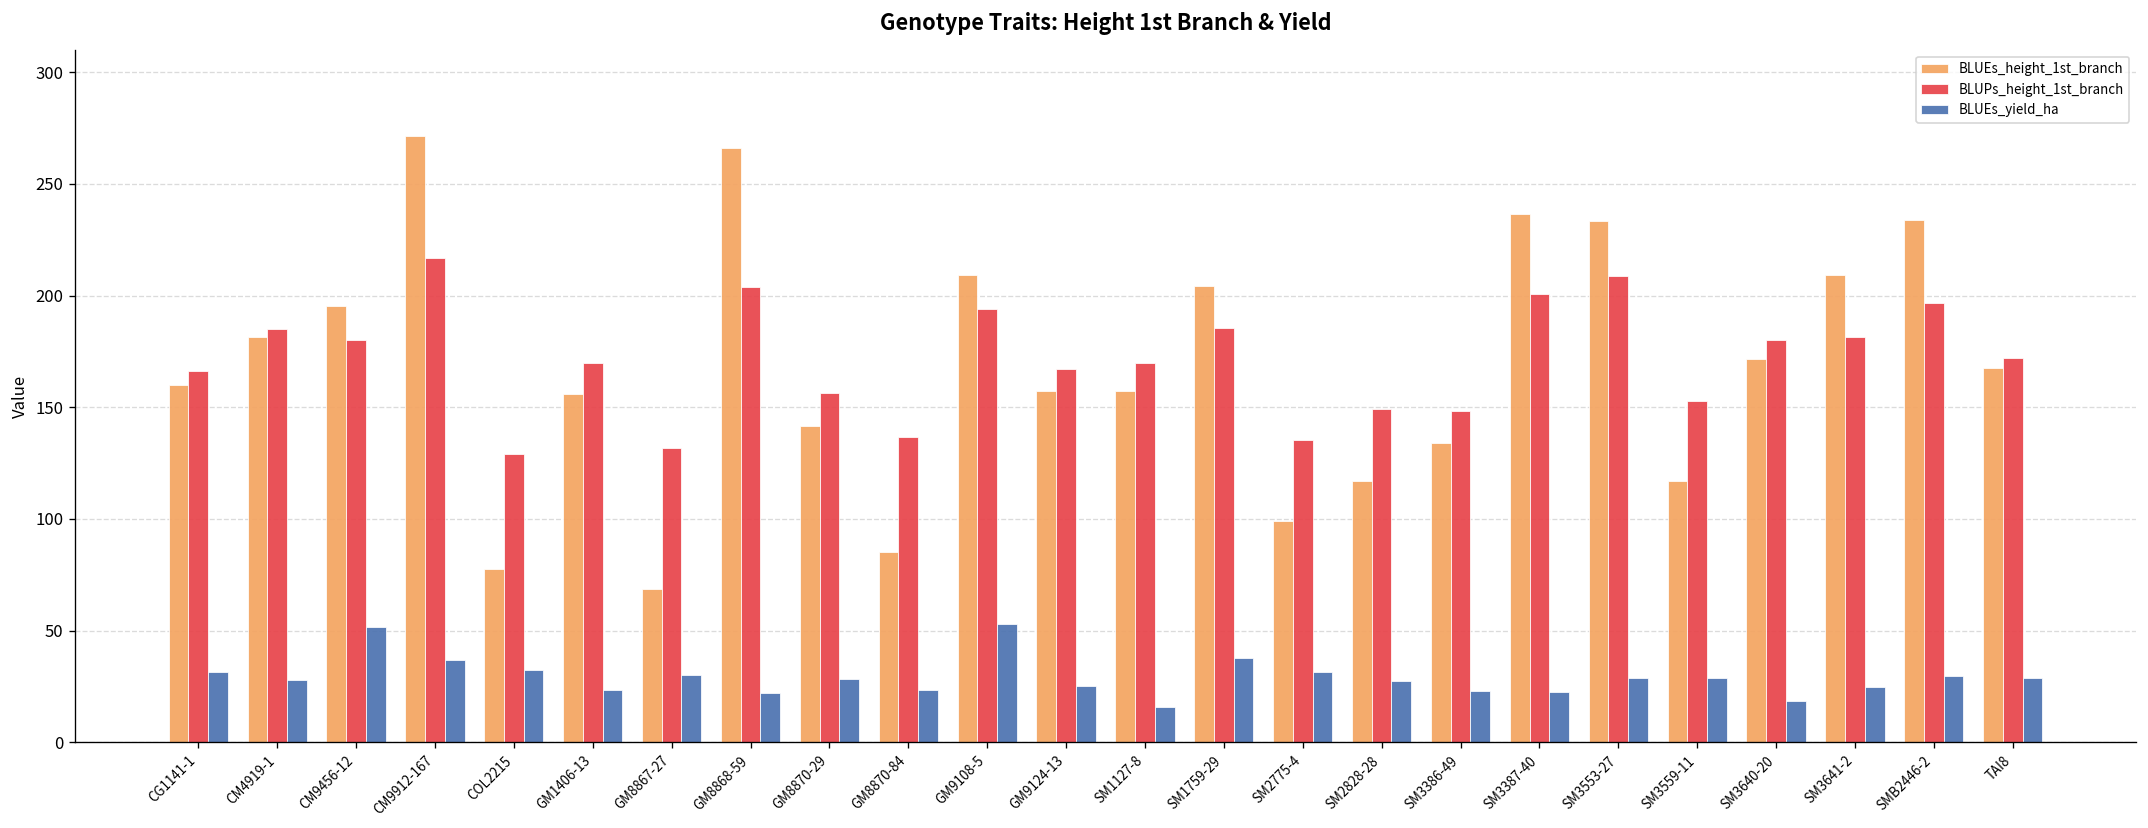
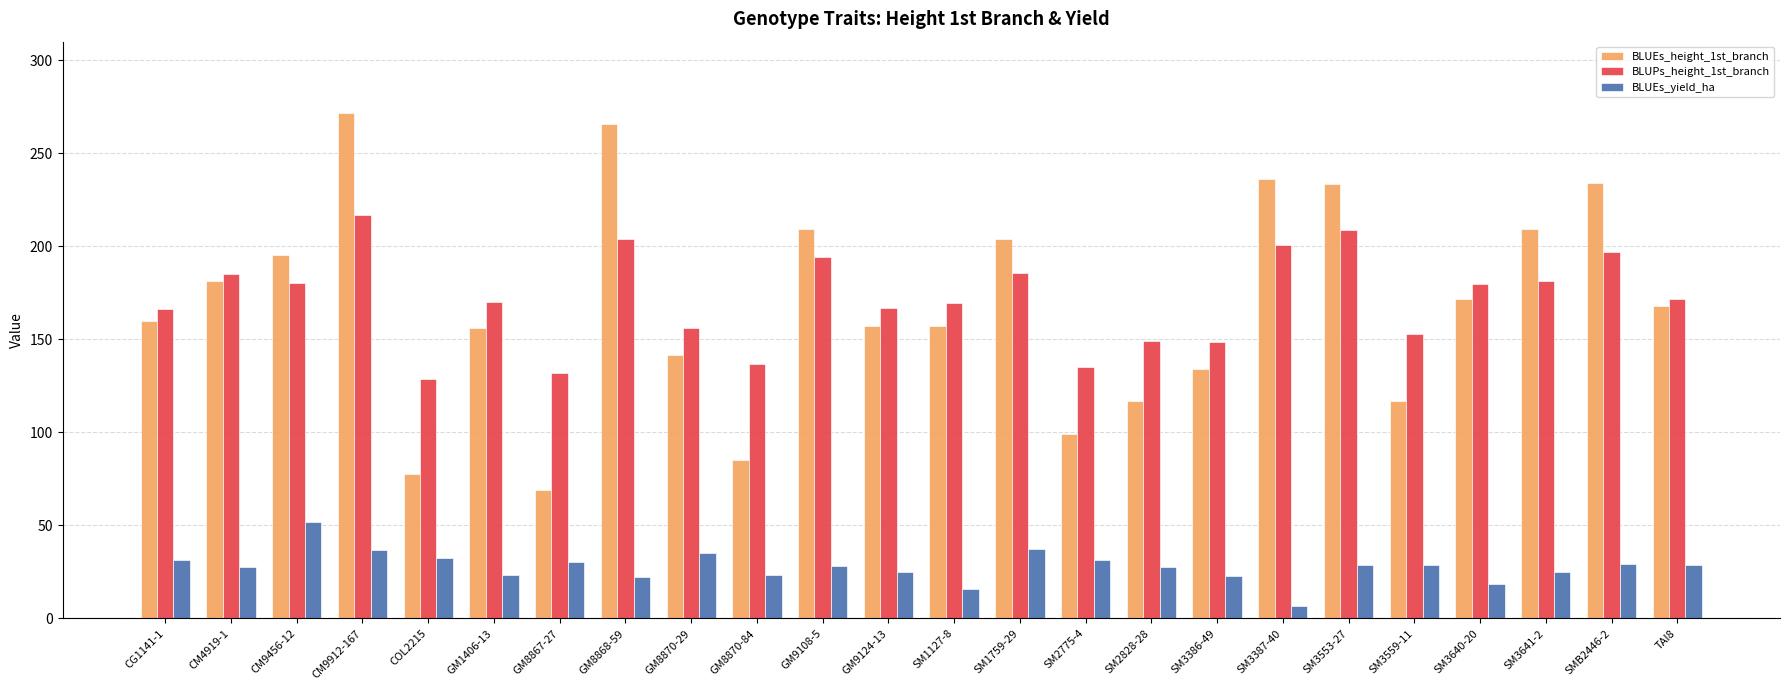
  {
    "BLUEs_height_1st_branch": {
      "CG1141-1": 160,
      "CM4919-1": 182,
      "CM9456-12": 195,
      "CM9912-167": 272,
      "COL2215": 77,
      "GM1406-13": 156,
      "GM8867-27": 69,
      "GM8868-59": 266,
      "GM8870-29": 142,
      "GM8870-84": 85,
      "GM9108-5": 209,
      "GM9124-13": 157,
      "SM1127-8": 157,
      "SM1759-29": 204,
      "SM2775-4": 99,
      "SM2828-28": 117,
      "SM3386-49": 134,
      "SM3387-40": 236,
      "SM3553-27": 234,
      "SM3559-11": 117,
      "SM3640-20": 172,
      "SM3641-2": 209,
      "SMB2446-2": 234,
      "TAI8": 168
    },
    "BLUPs_height_1st_branch": {
      "CG1141-1": 166,
      "CM4919-1": 185,
      "CM9456-12": 180,
      "CM9912-167": 217,
      "COL2215": 129,
      "GM1406-13": 170,
      "GM8867-27": 132,
      "GM8868-59": 204,
      "GM8870-29": 156,
      "GM8870-84": 137,
      "GM9108-5": 194,
      "GM9124-13": 167,
      "SM1127-8": 170,
      "SM1759-29": 186,
      "SM2775-4": 135,
      "SM2828-28": 149,
      "SM3386-49": 149,
      "SM3387-40": 201,
      "SM3553-27": 209,
      "SM3559-11": 153,
      "SM3640-20": 180,
      "SM3641-2": 181,
      "SMB2446-2": 197,
      "TAI8": 172
    },
    "BLUEs_yield_ha": {
      "CG1141-1": 32,
      "CM4919-1": 28,
      "CM9456-12": 52,
      "CM9912-167": 37,
      "COL2215": 32,
      "GM1406-13": 23,
      "GM8867-27": 30,
      "GM8868-59": 22,
-     "GM8870-29": 28,
+     "GM8870-29": 35,
      "GM8870-84": 23,
-     "GM9108-5": 53,
+     "GM9108-5": 28,
      "GM9124-13": 25,
      "SM1127-8": 16,
      "SM1759-29": 38,
      "SM2775-4": 31,
      "SM2828-28": 28,
      "SM3386-49": 23,
-     "SM3387-40": 22,
+     "SM3387-40": 7,
      "SM3553-27": 29,
      "SM3559-11": 29,
      "SM3640-20": 18,
      "SM3641-2": 25,
      "SMB2446-2": 30,
      "TAI8": 29
    }
  }
